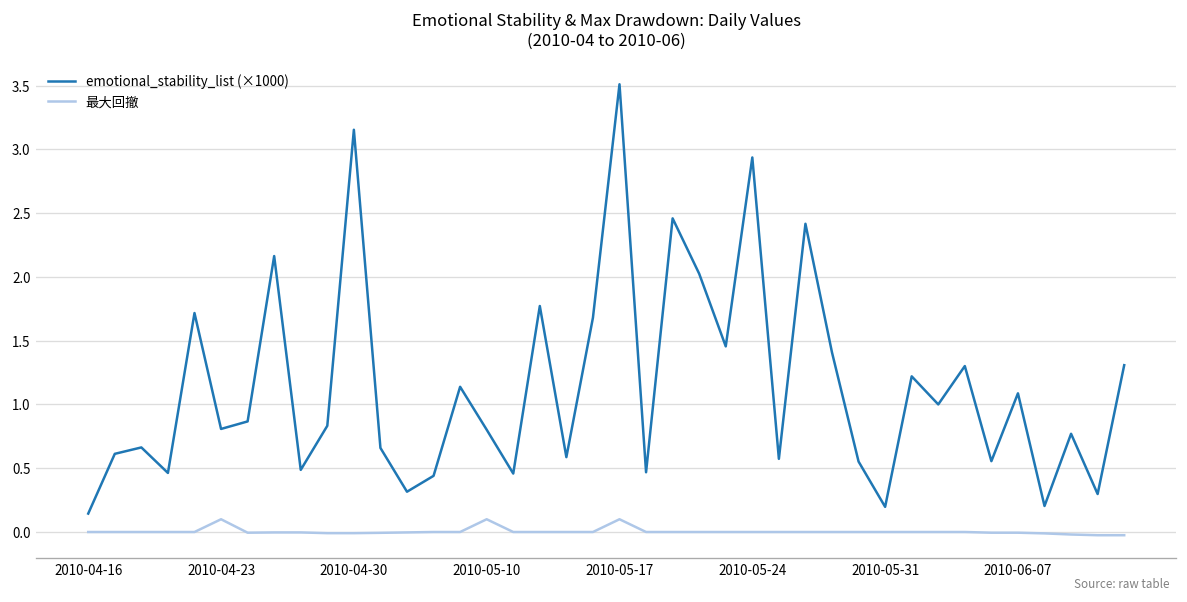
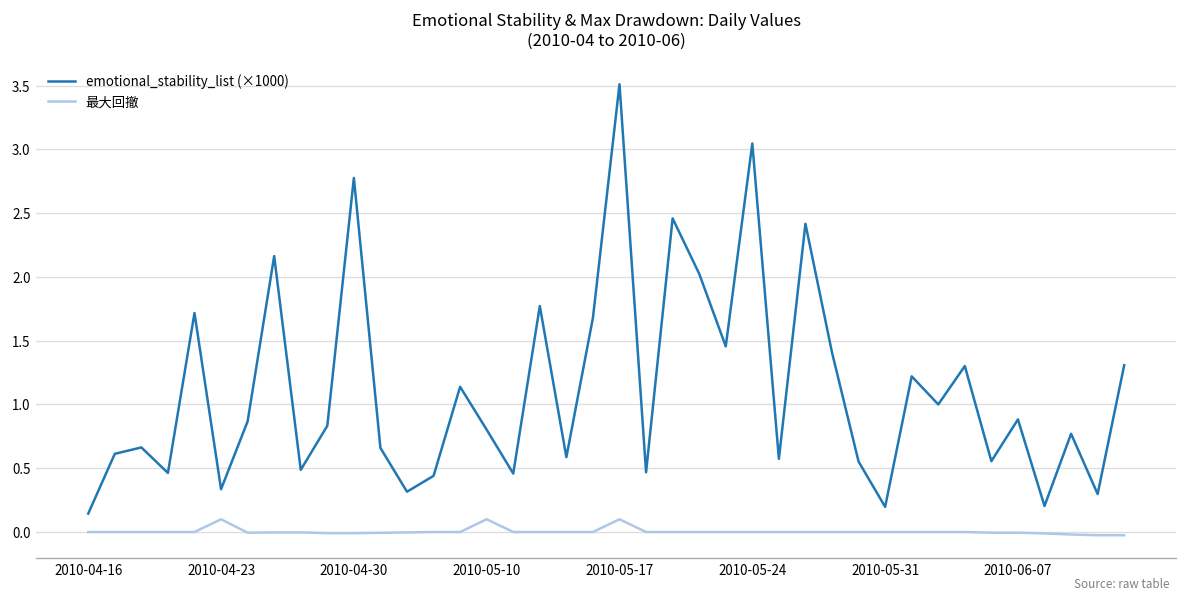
  {
    "emotional_stability_list (×1000)": {
      "2010-04-16": 0.14,
-     "2010-04-23": 0.81,
-     "2010-04-30": 3.15,
+     "2010-04-23": 0.34,
+     "2010-04-30": 2.78,
      "2010-05-10": 0.80,
      "2010-05-17": 3.51,
-     "2010-05-24": 2.94,
+     "2010-05-24": 3.05,
      "2010-05-31": 0.20,
-     "2010-06-07": 1.09
+     "2010-06-07": 0.88
    },
    "最大回撤": {
      "2010-04-16": 0.00,
      "2010-04-23": 0.10,
      "2010-04-30": -0.01,
      "2010-05-10": 0.10,
      "2010-05-17": 0.10,
      "2010-05-24": 0.00,
      "2010-05-31": 0.00,
      "2010-06-07": -0.01
    }
  }
